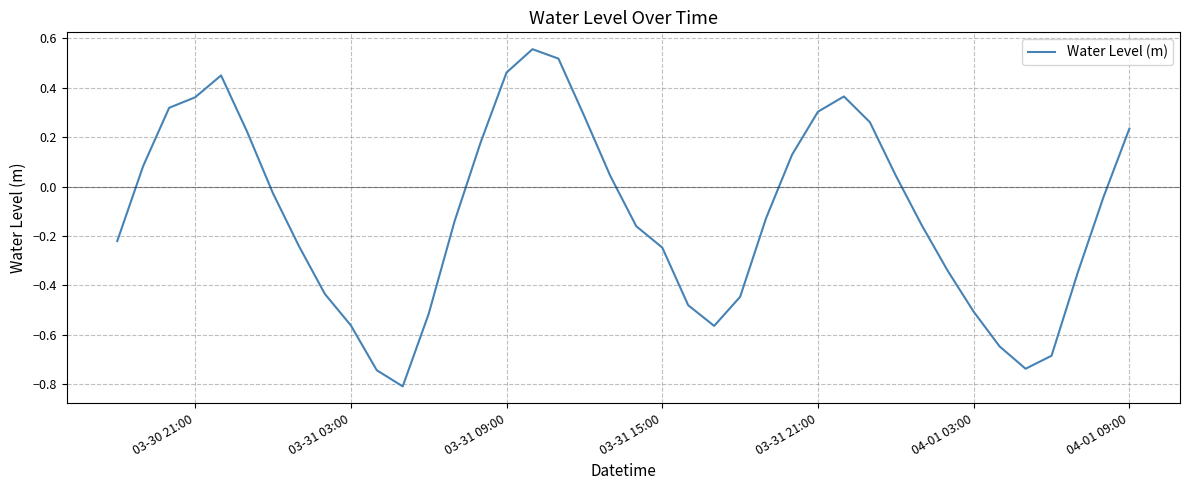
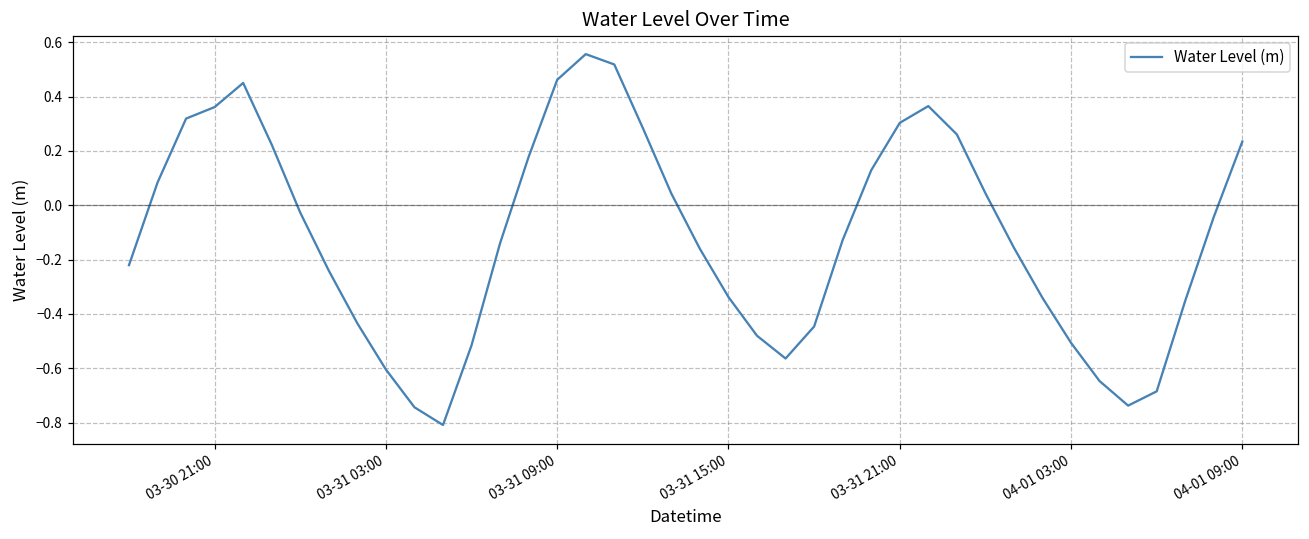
  {
    "03-30 21:00": 0.36,
-   "03-31 03:00": -0.56,
+   "03-31 03:00": -0.60,
    "03-31 09:00": 0.46,
-   "03-31 15:00": -0.25,
+   "03-31 15:00": -0.34,
    "03-31 21:00": 0.30,
    "04-01 03:00": -0.51,
    "04-01 09:00": 0.23
  }
